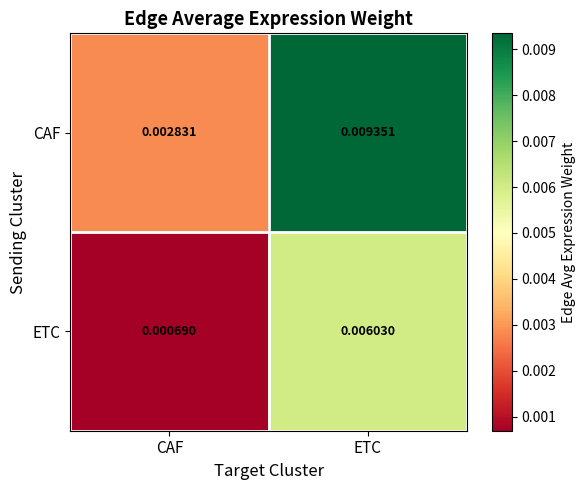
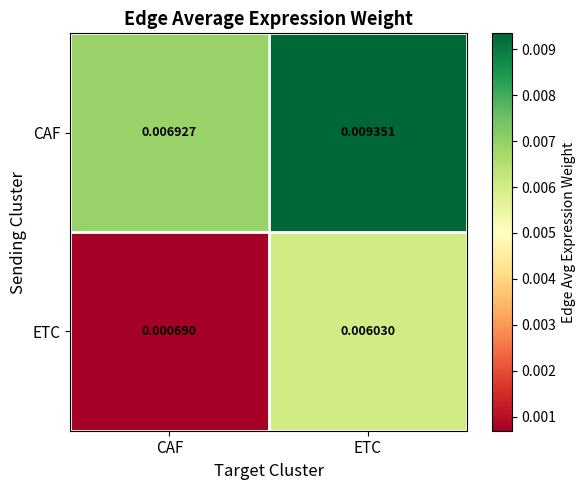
  {
    "CAF": {
-     "CAF": 0.002831,
+     "CAF": 0.006927,
      "ETC": 0.009351
    },
    "ETC": {
      "CAF": 0.000690,
      "ETC": 0.006030
    }
  }
